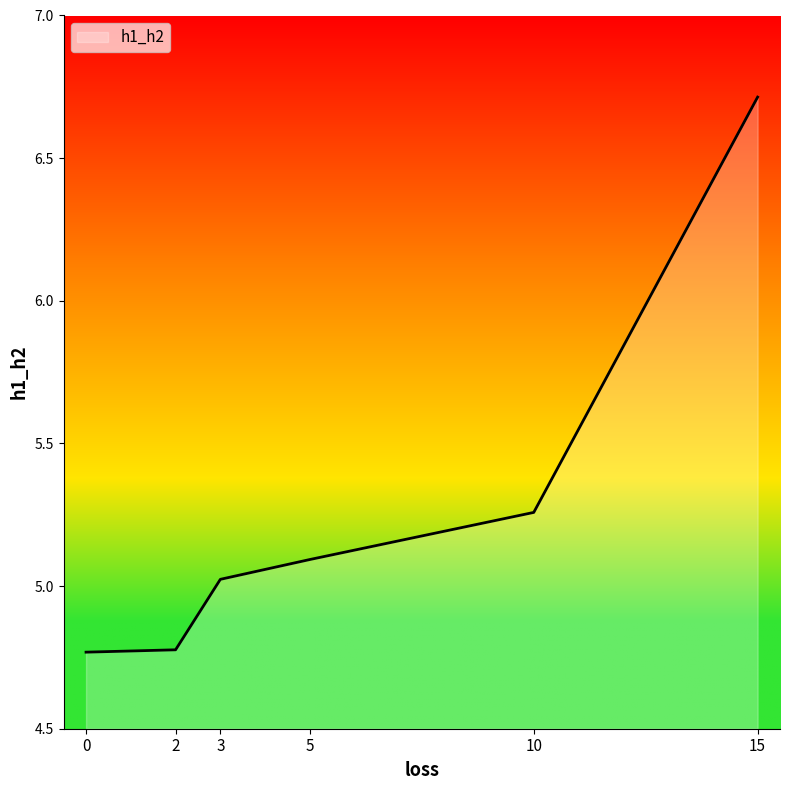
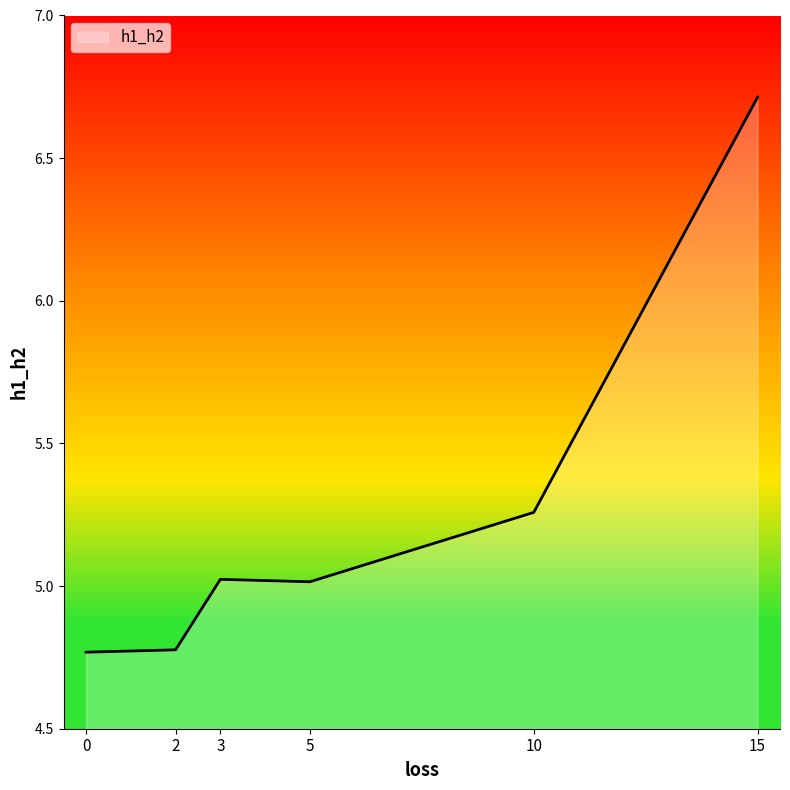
  {
    "0": 4.77,
    "2": 4.78,
    "3": 5.02,
-   "5": 5.09,
+   "5": 5.02,
    "10": 5.26,
    "15": 6.71
  }
